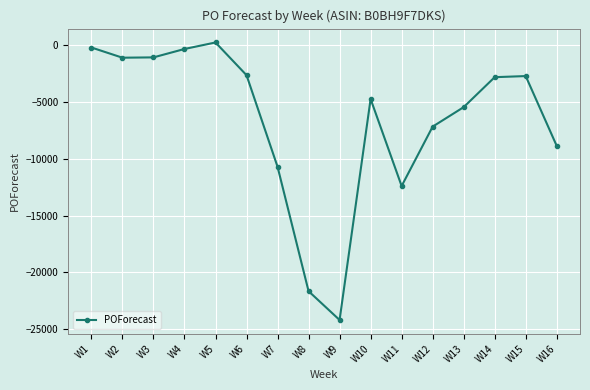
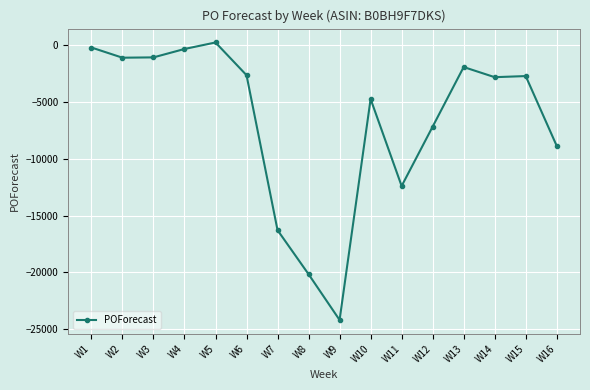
  {
    "W1": -200,
    "W2": -1100,
    "W3": -1100,
    "W4": -300,
    "W5": 300,
    "W6": -2600,
-   "W7": -10700,
-   "W8": -21700,
+   "W7": -16300,
+   "W8": -20200,
    "W9": -24200,
    "W10": -4700,
    "W11": -12400,
    "W12": -7200,
-   "W13": -5500,
+   "W13": -1900,
    "W14": -2800,
    "W15": -2700,
    "W16": -8900
  }
